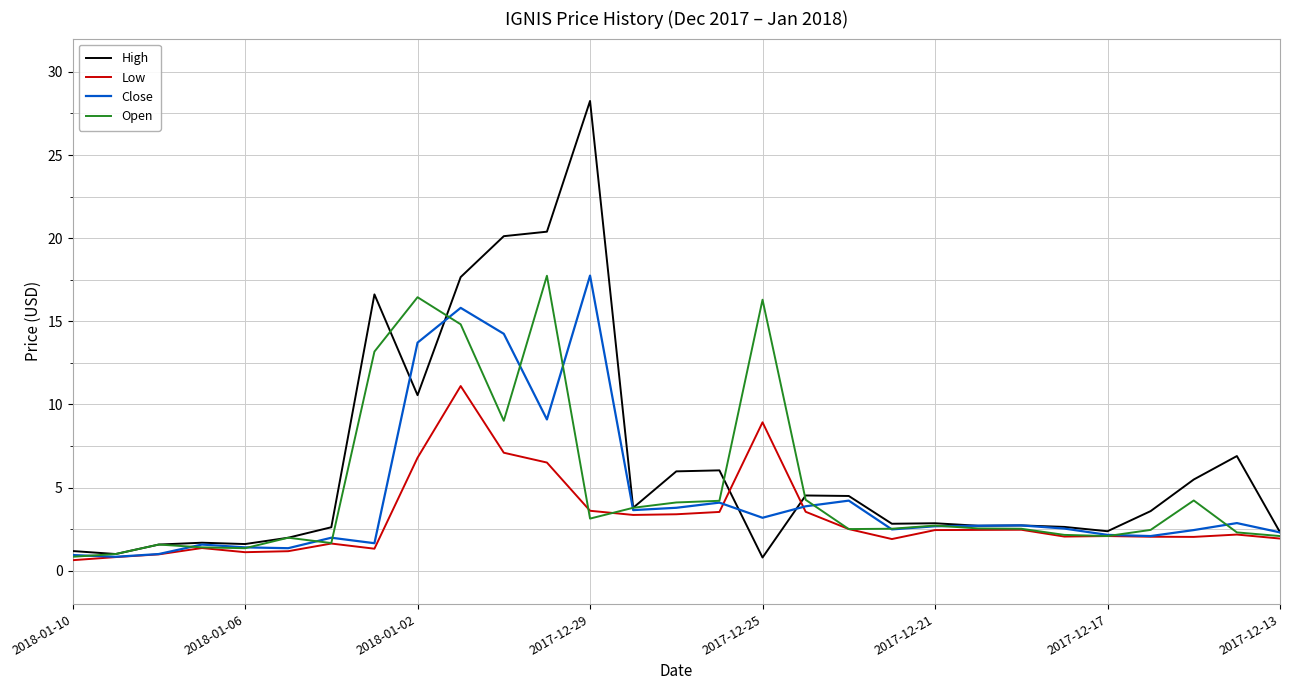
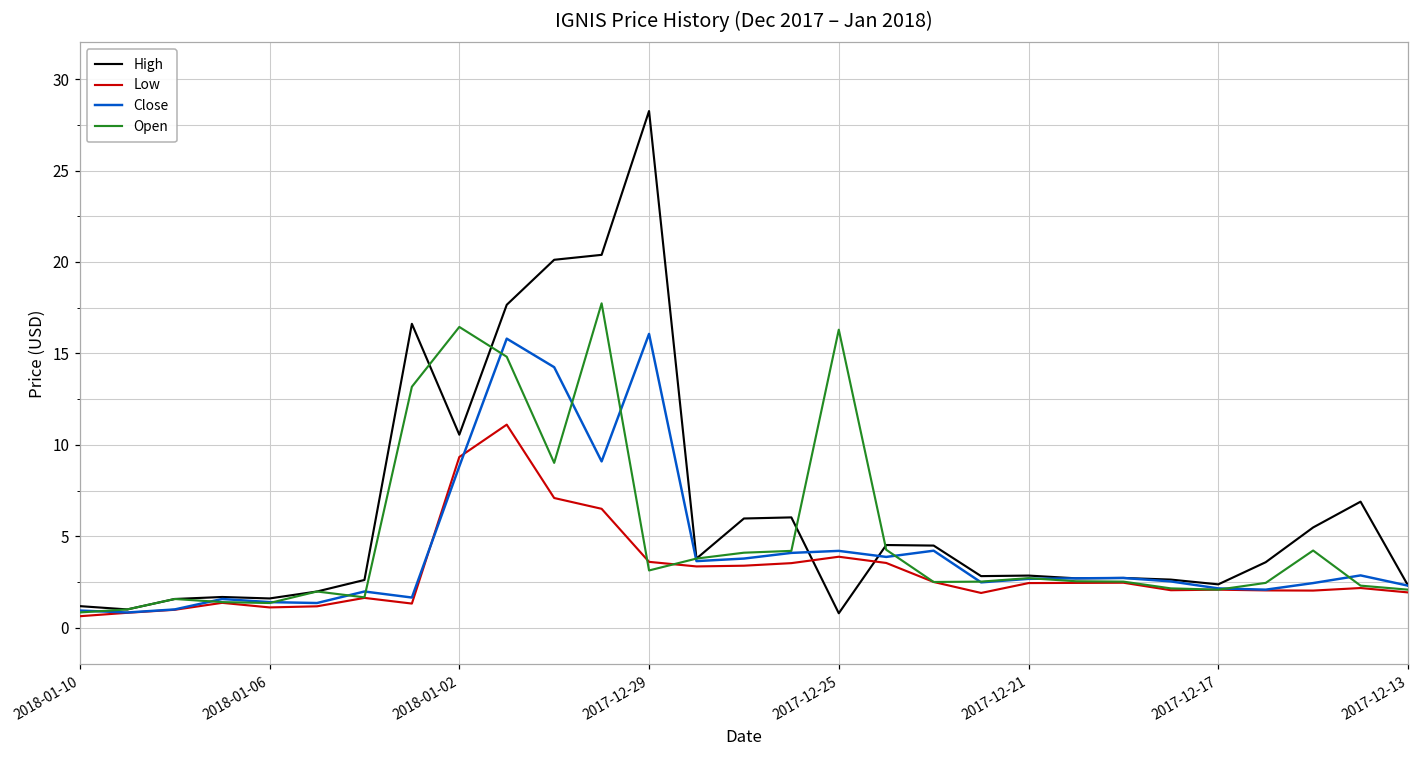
  {
    "High": {
      "2018-01-10": 1.2,
      "2018-01-06": 1.6,
      "2018-01-02": 10.6,
      "2017-12-29": 28.3,
      "2017-12-25": 0.8,
      "2017-12-17": 2.4
    },
    "Low": {
      "2018-01-10": 0.6,
      "2018-01-06": 1.1,
-     "2018-01-02": 6.8,
+     "2018-01-02": 9.3,
      "2017-12-29": 3.6,
-     "2017-12-25": 8.9,
+     "2017-12-25": 3.9,
      "2017-12-21": 2.5
    },
    "Close": {
-     "2018-01-02": 13.7,
-     "2017-12-29": 17.8,
-     "2017-12-25": 3.2
+     "2018-01-02": 8.8,
+     "2017-12-29": 16.1,
+     "2017-12-25": 4.2
    },
    "Open": {
      "2018-01-02": 16.5,
      "2017-12-29": 3.1,
      "2017-12-25": 16.3
    }
  }
